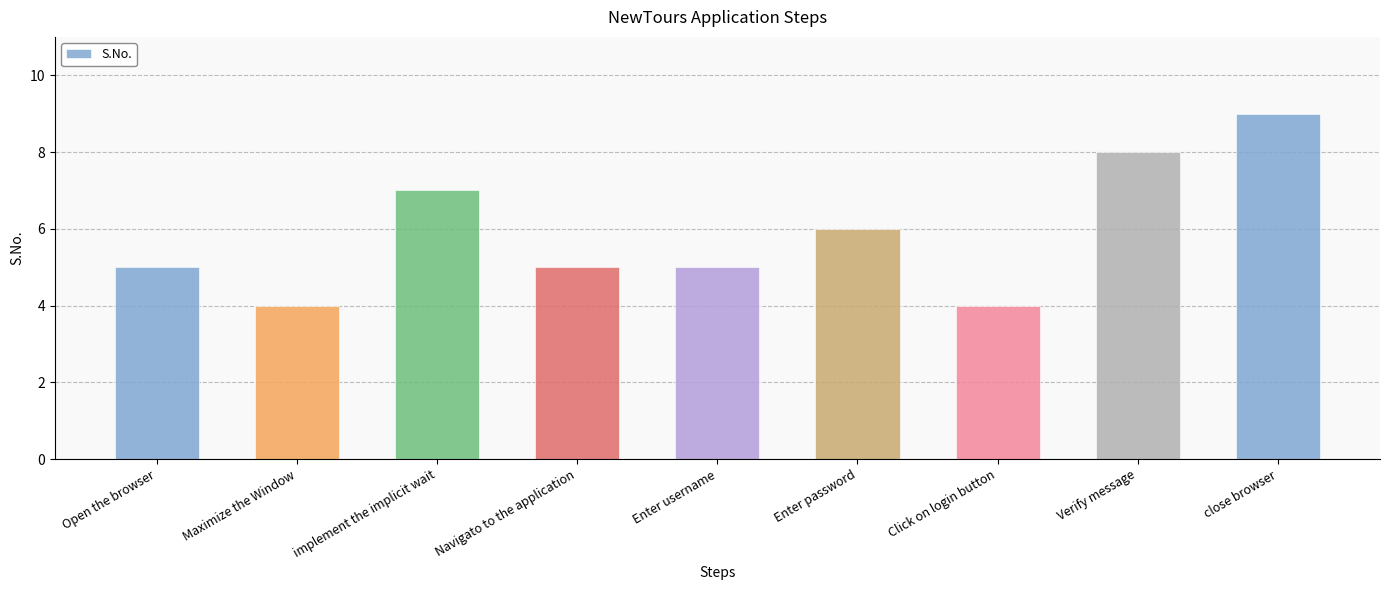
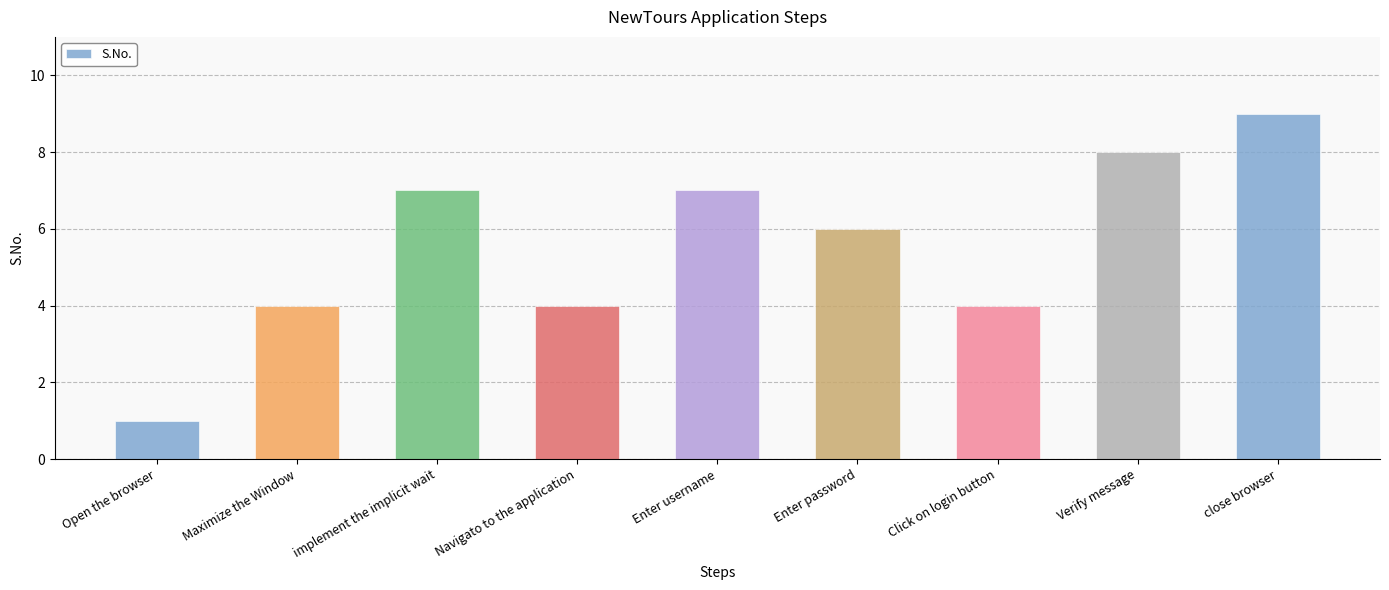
  {
-   "Open the browser": 5,
+   "Open the browser": 1,
    "Maximize the Window": 4,
    "implement the implicit wait": 7,
-   "Navigato to the application": 5,
-   "Enter username": 5,
+   "Navigato to the application": 4,
+   "Enter username": 7,
    "Enter password": 6,
    "Click on login button": 4,
    "Verify message": 8,
    "close browser": 9
  }
